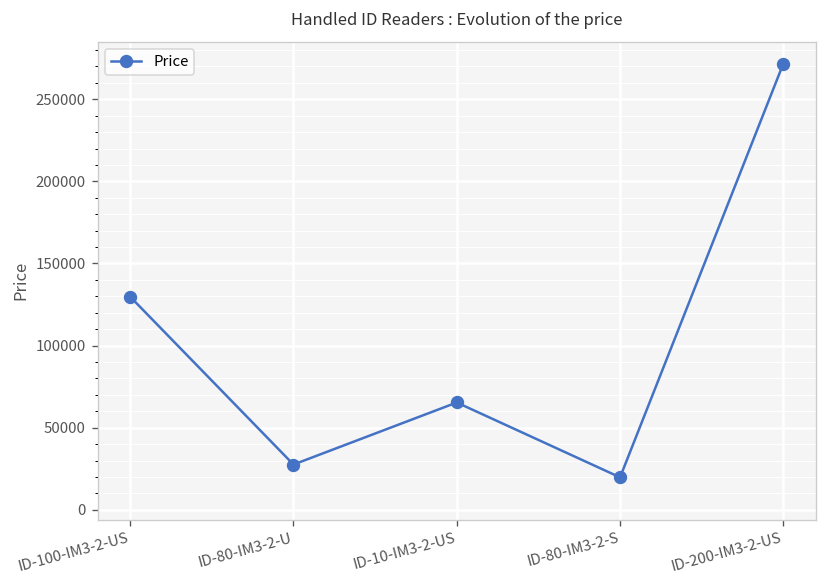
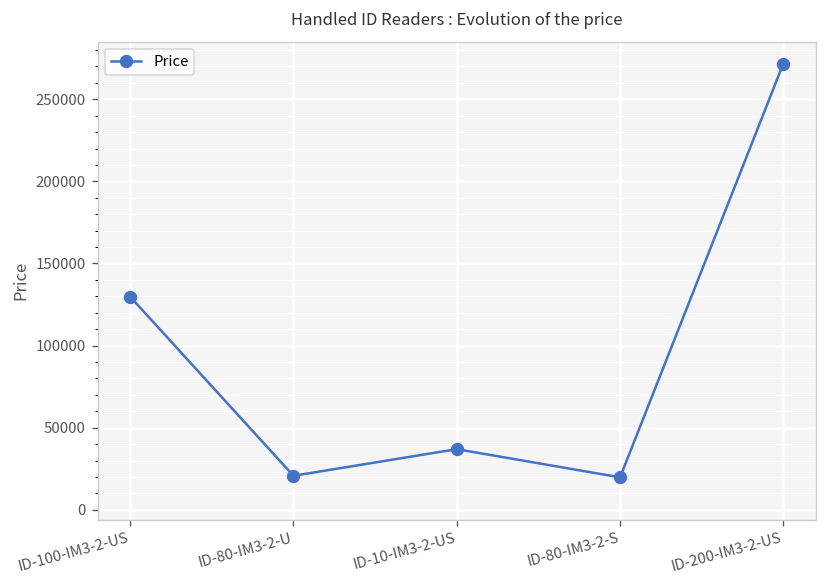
  {
    "ID-100-IM3-2-US": 130000,
-   "ID-80-IM3-2-U": 28000,
-   "ID-10-IM3-2-US": 65000,
+   "ID-80-IM3-2-U": 21000,
+   "ID-10-IM3-2-US": 37000,
    "ID-80-IM3-2-S": 20000,
    "ID-200-IM3-2-US": 272000
  }
